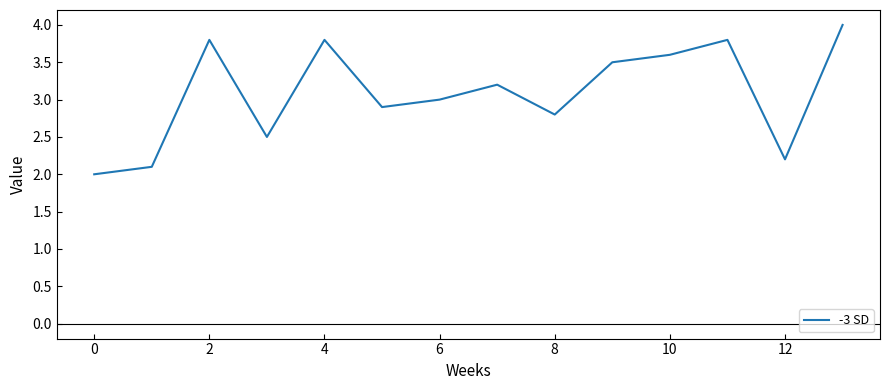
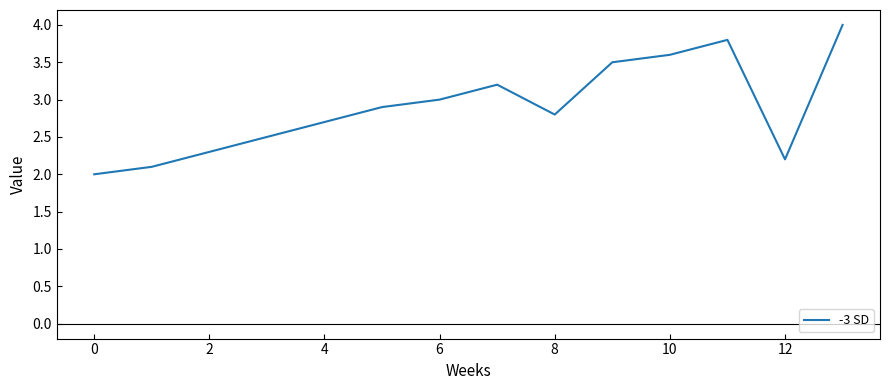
  {
    "0": 2.0,
-   "2": 3.8,
-   "4": 3.8,
+   "2": 2.3,
+   "4": 2.7,
    "6": 3.0,
    "8": 2.8,
    "10": 3.6,
    "12": 2.2
  }
